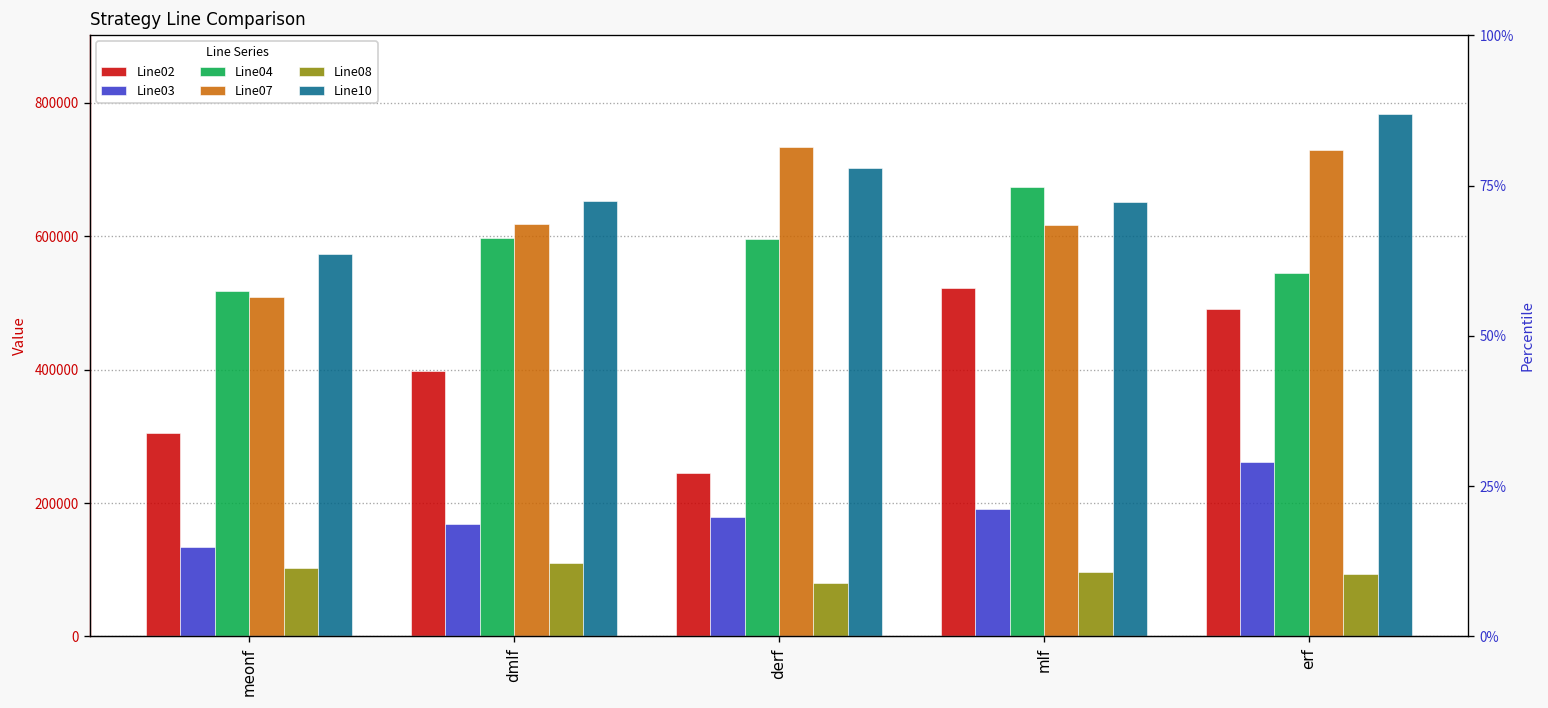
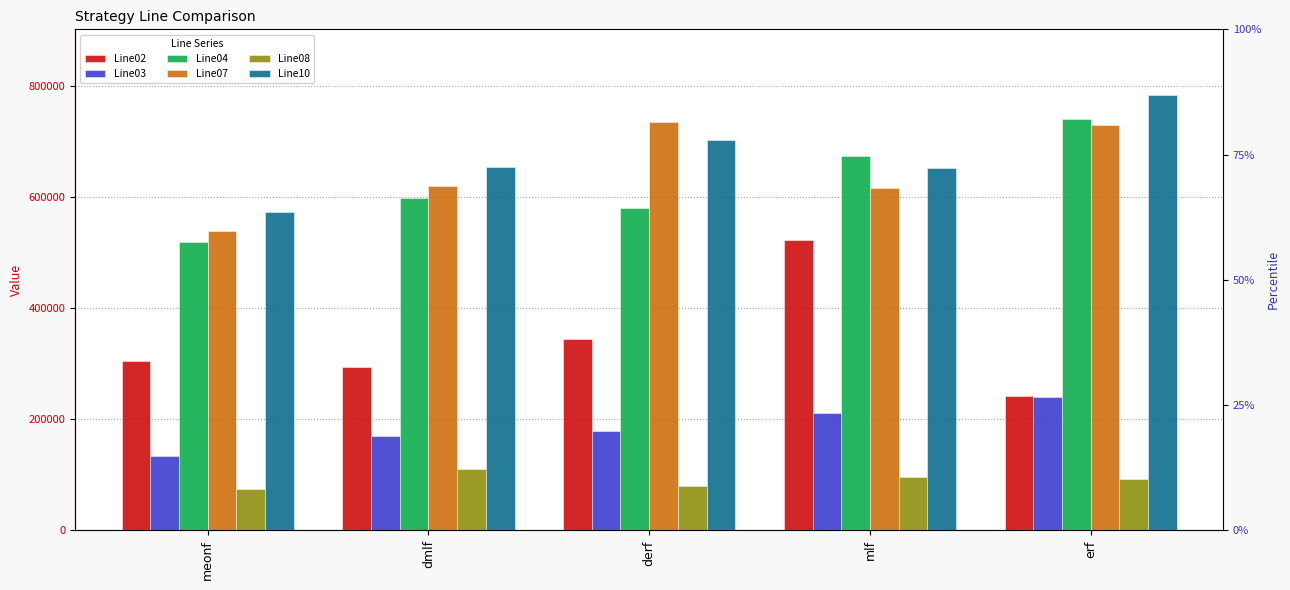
  {
    "Line02": {
      "meonf": 310000,
-     "dmlf": 400000,
-     "derf": 250000,
+     "dmlf": 290000,
+     "derf": 340000,
      "mlf": 520000,
-     "erf": 490000
+     "erf": 240000
    },
    "Line03": {
      "meonf": 130000,
      "dmlf": 170000,
      "derf": 180000,
-     "mlf": 190000,
-     "erf": 260000
+     "mlf": 210000,
+     "erf": 240000
    },
    "Line04": {
      "meonf": 520000,
      "dmlf": 600000,
-     "derf": 600000,
+     "derf": 580000,
      "mlf": 670000,
-     "erf": 540000
+     "erf": 740000
    },
    "Line07": {
-     "meonf": 510000,
+     "meonf": 540000,
      "dmlf": 620000,
      "derf": 730000,
      "mlf": 620000,
      "erf": 730000
    },
    "Line08": {
-     "meonf": 100000,
+     "meonf": 70000,
      "dmlf": 110000,
      "derf": 80000,
      "mlf": 100000,
      "erf": 90000
    },
    "Line10": {
      "meonf": 570000,
      "dmlf": 650000,
      "derf": 700000,
      "mlf": 650000,
      "erf": 780000
    }
  }
